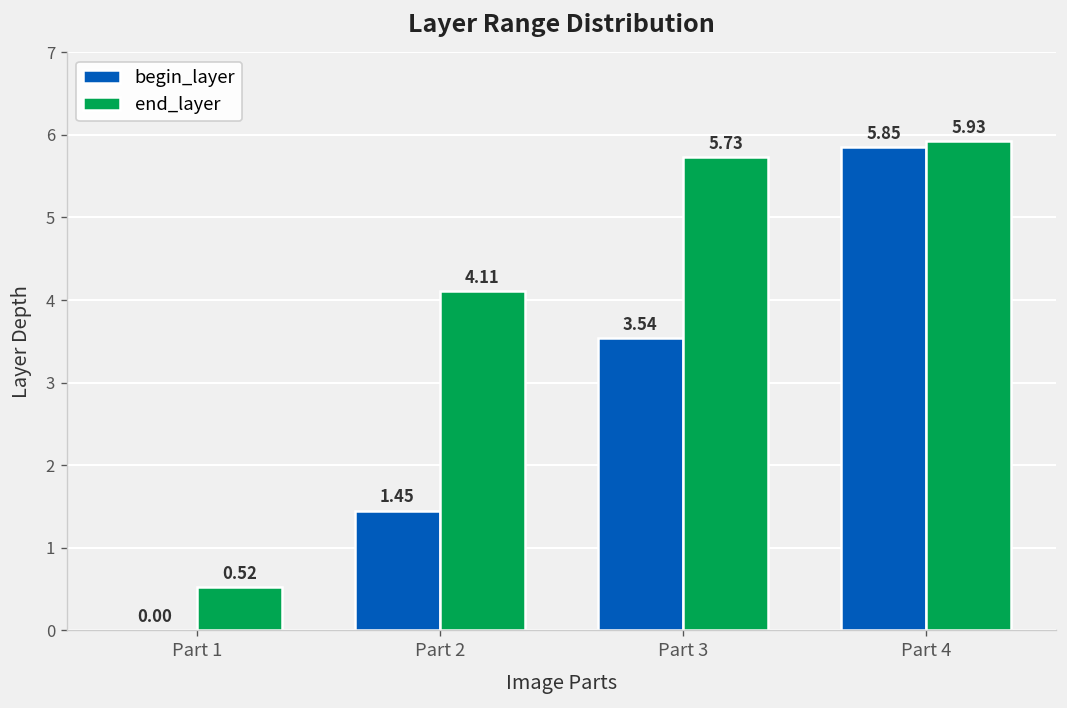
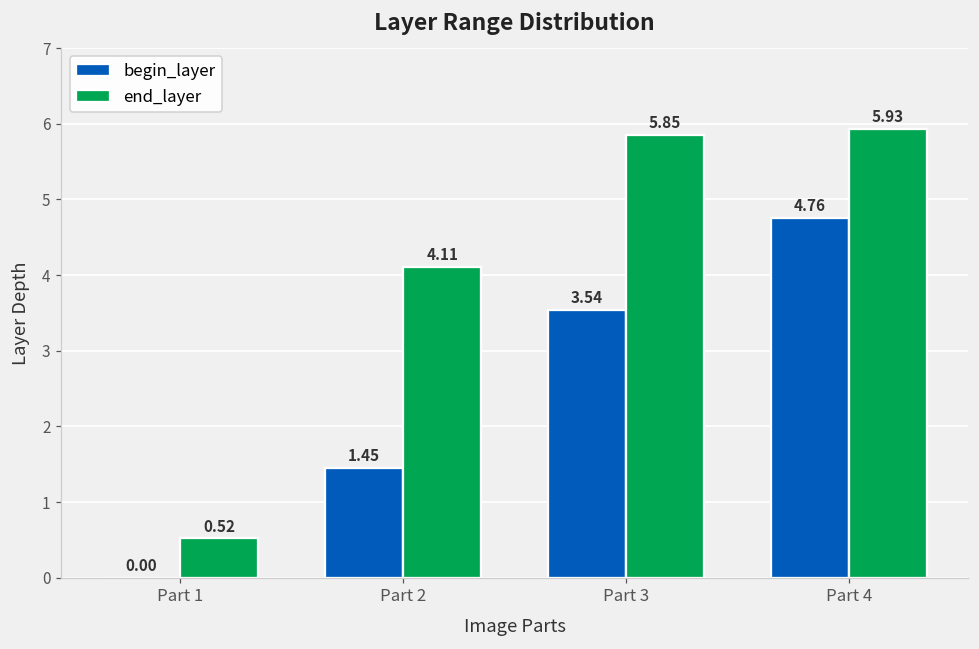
  {
    "begin_layer": {
      "Part 1": 0.00,
      "Part 2": 1.45,
      "Part 3": 3.54,
-     "Part 4": 5.85
+     "Part 4": 4.76
    },
    "end_layer": {
      "Part 1": 0.52,
      "Part 2": 4.11,
-     "Part 3": 5.73,
+     "Part 3": 5.85,
      "Part 4": 5.93
    }
  }
